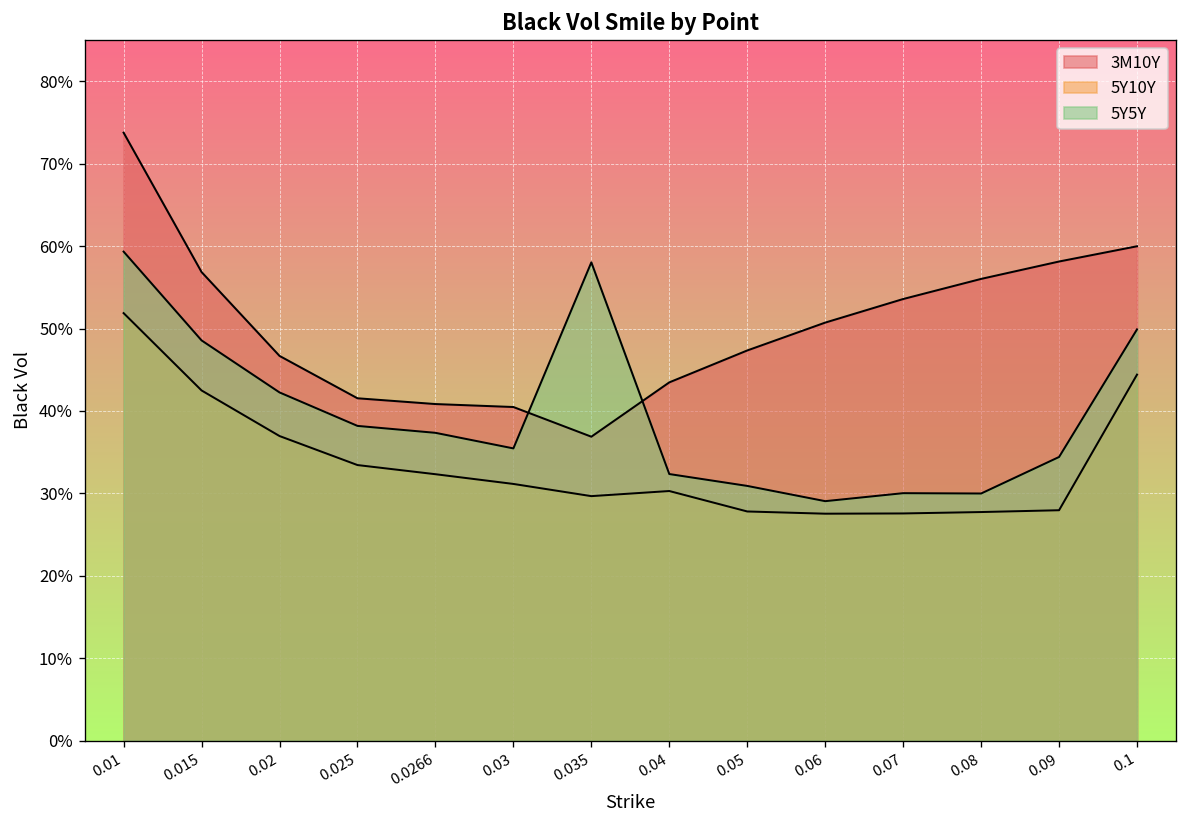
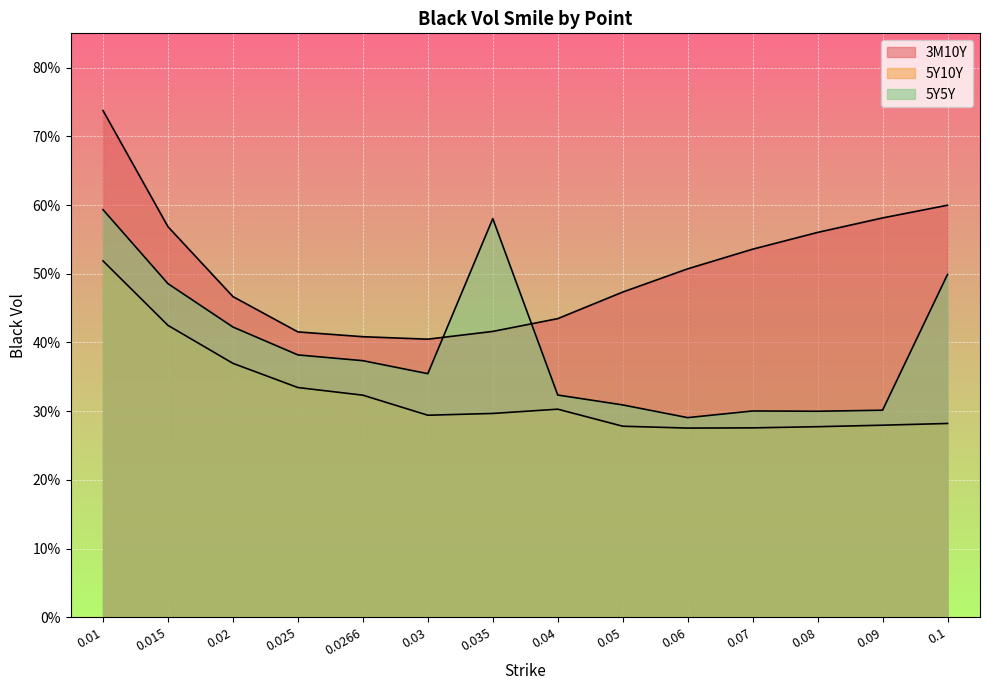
  {
    "3M10Y": {
      "0.01": "74%",
      "0.015": "57%",
      "0.02": "47%",
      "0.025": "42%",
      "0.0266": "41%",
      "0.03": "40%",
-     "0.035": "37%",
+     "0.035": "42%",
      "0.04": "43%",
      "0.05": "47%",
      "0.06": "51%",
      "0.07": "54%",
      "0.08": "56%",
      "0.09": "58%",
      "0.1": "60%"
    },
    "5Y10Y": {
      "0.01": "52%",
      "0.015": "42%",
      "0.02": "37%",
      "0.025": "33%",
      "0.0266": "32%",
-     "0.03": "31%",
+     "0.03": "29%",
      "0.035": "30%",
      "0.04": "30%",
      "0.05": "28%",
      "0.06": "28%",
      "0.07": "28%",
      "0.08": "28%",
      "0.09": "28%",
-     "0.1": "44%"
+     "0.1": "28%"
    },
    "5Y5Y": {
      "0.01": "59%",
      "0.015": "49%",
      "0.02": "42%",
      "0.025": "38%",
      "0.0266": "37%",
      "0.03": "35%",
      "0.035": "58%",
      "0.04": "32%",
      "0.05": "31%",
      "0.06": "29%",
      "0.07": "30%",
      "0.08": "30%",
-     "0.09": "34%",
+     "0.09": "30%",
      "0.1": "50%"
    }
  }
